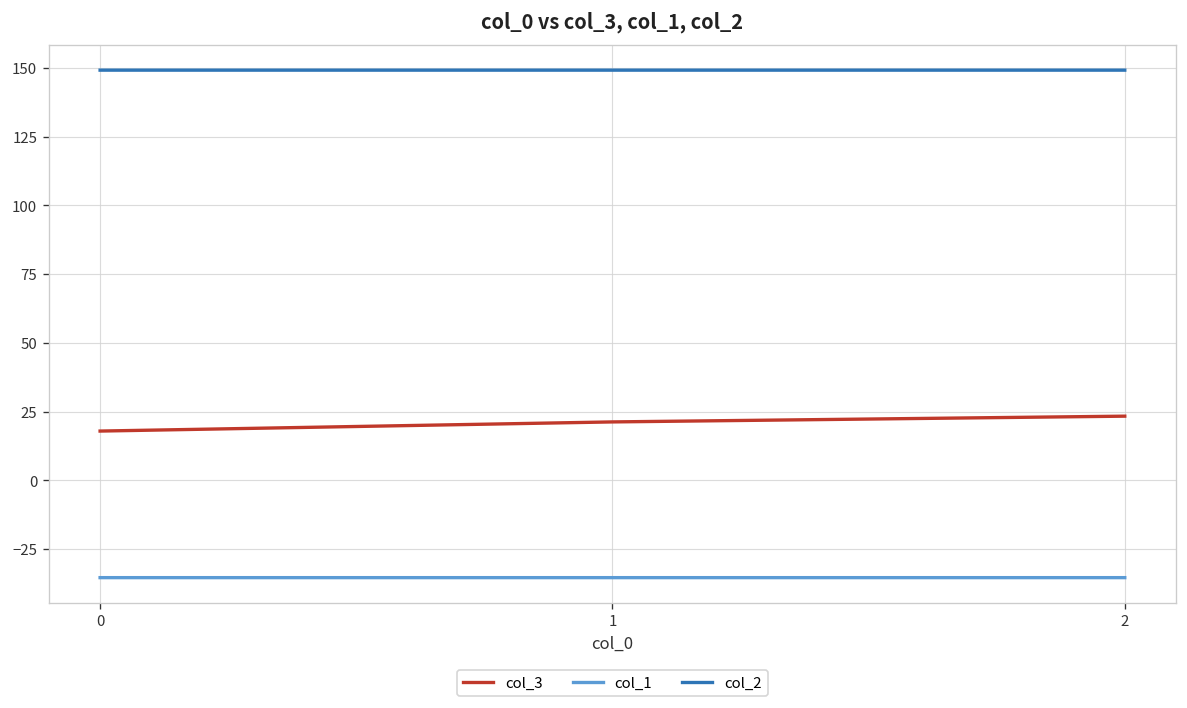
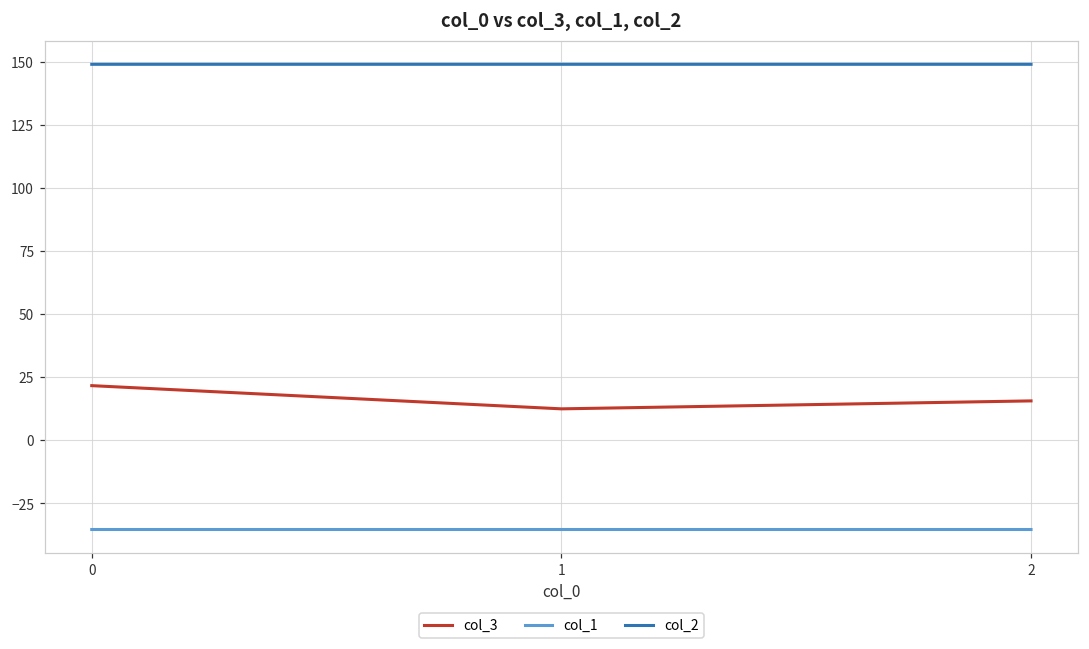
  {
    "col_3": {
-     "0": 18,
-     "1": 21,
-     "2": 23
+     "0": 22,
+     "1": 12,
+     "2": 16
    },
    "col_1": {
      "0": -35,
      "1": -35,
      "2": -35
    },
    "col_2": {
      "0": 149,
      "1": 149,
      "2": 149
    }
  }
